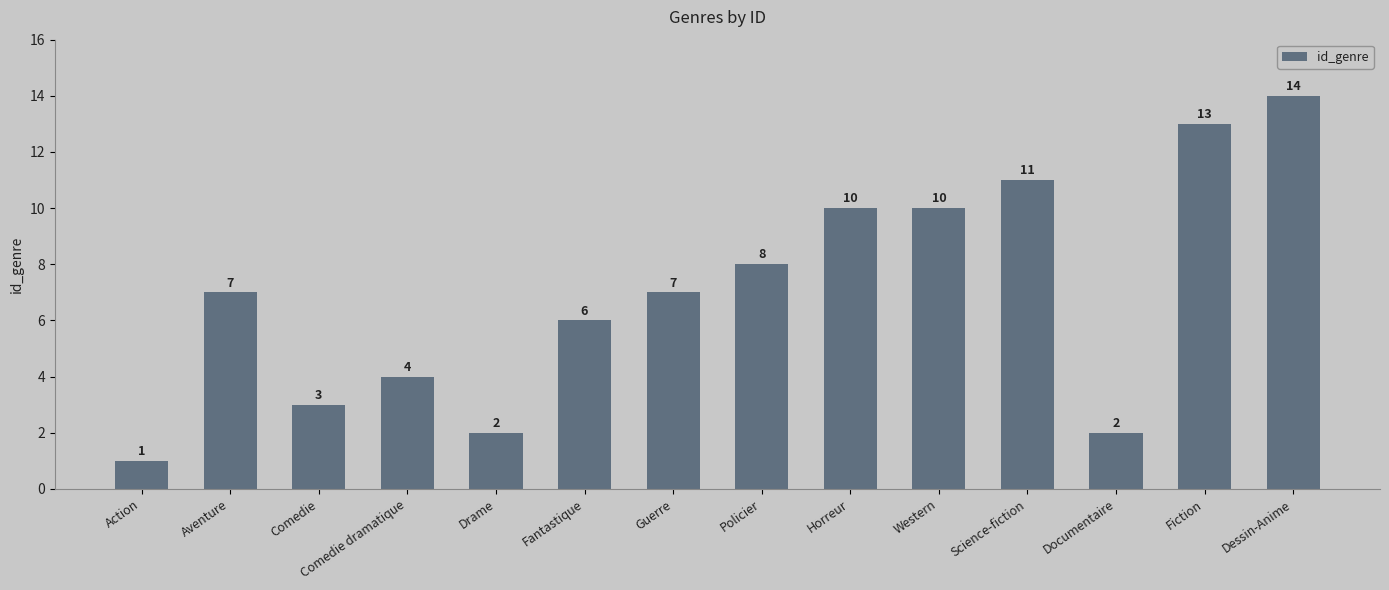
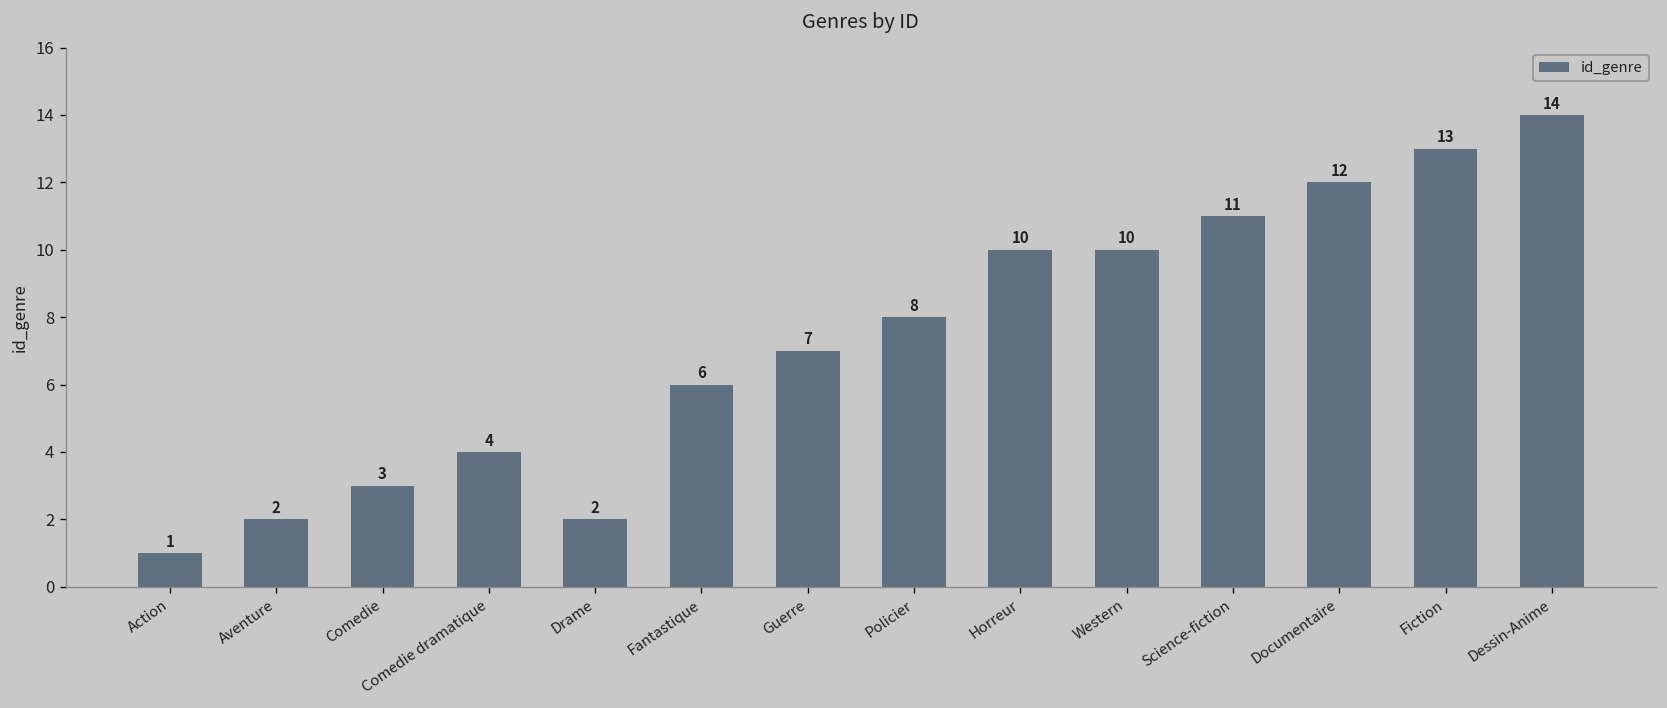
  {
    "Action": 1,
-   "Aventure": 7,
+   "Aventure": 2,
    "Comedie": 3,
    "Comedie dramatique": 4,
    "Drame": 2,
    "Fantastique": 6,
    "Guerre": 7,
    "Policier": 8,
    "Horreur": 10,
    "Western": 10,
    "Science-fiction": 11,
-   "Documentaire": 2,
+   "Documentaire": 12,
    "Fiction": 13,
    "Dessin-Anime": 14
  }
